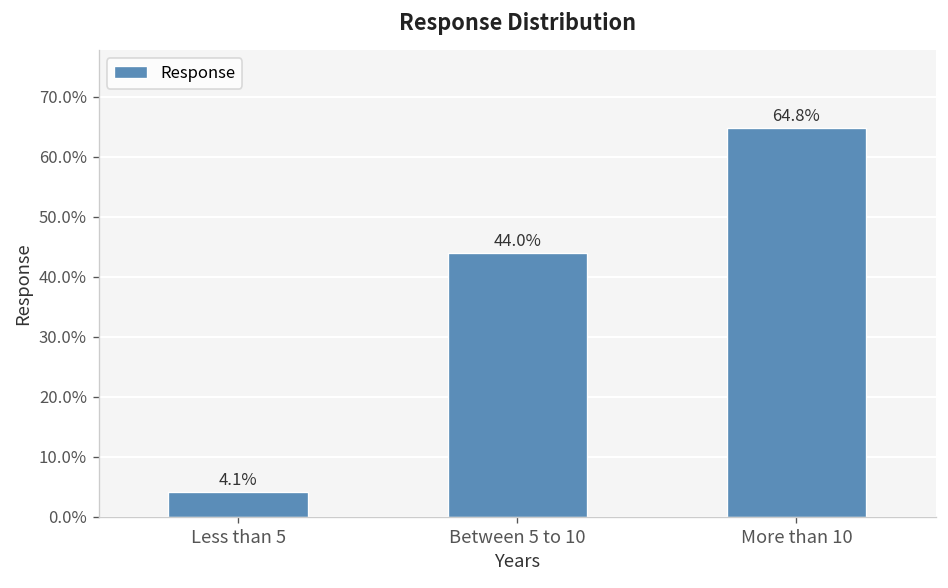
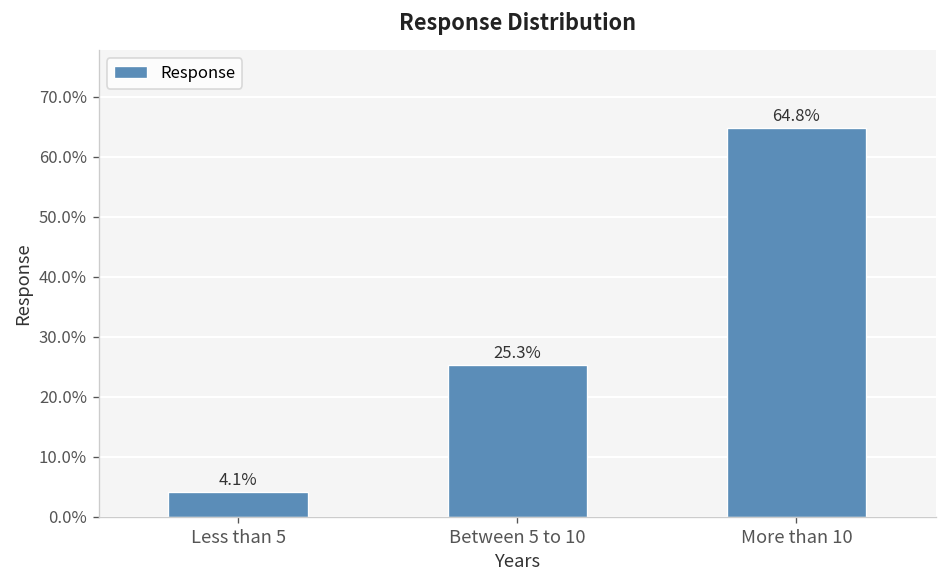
  {
    "Less than 5": "4.1%",
-   "Between 5 to 10": "44.0%",
+   "Between 5 to 10": "25.3%",
    "More than 10": "64.8%"
  }
